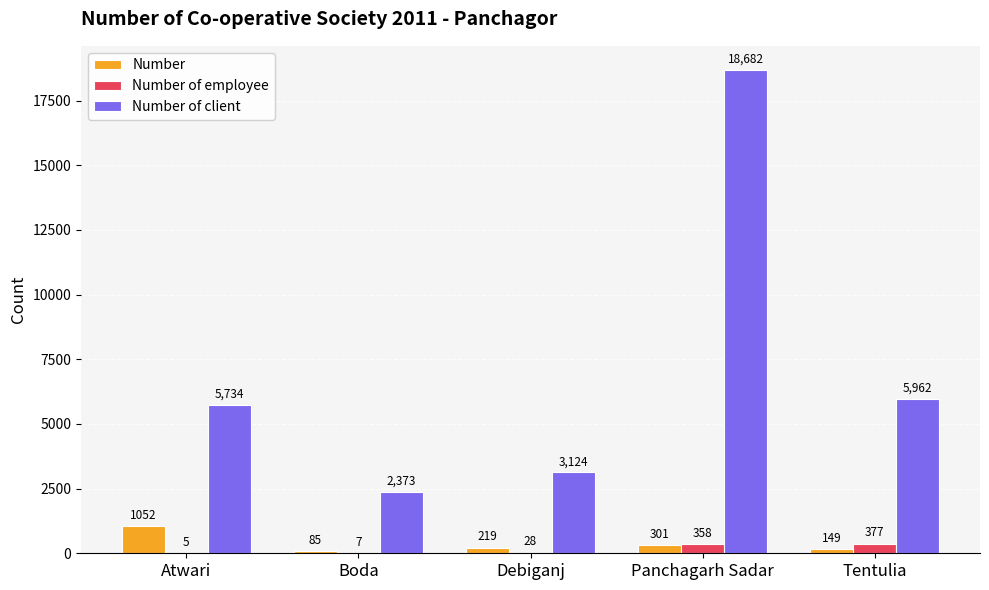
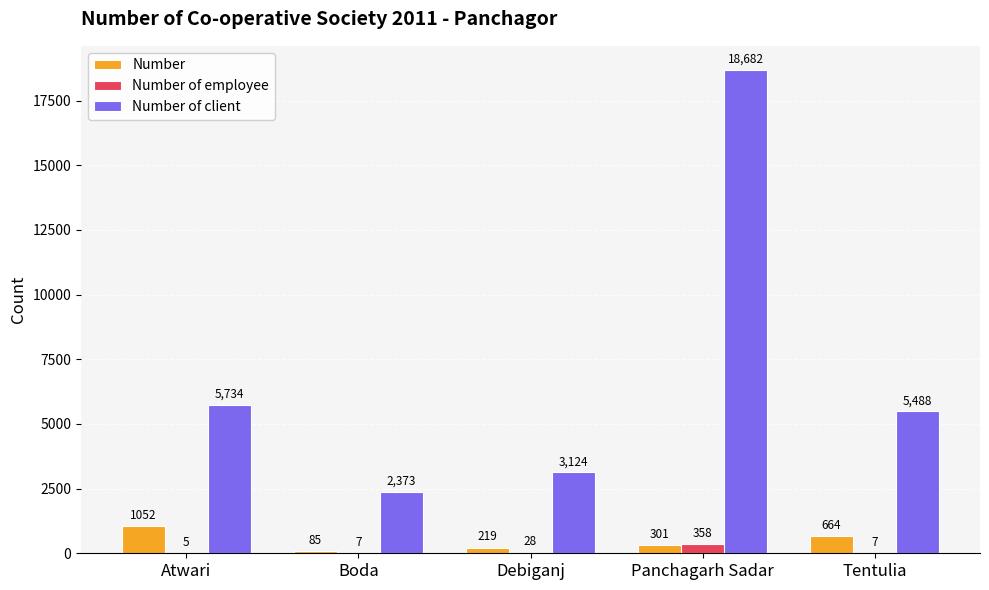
  {
    "Number": {
      "Atwari": "1052",
      "Boda": "85",
      "Debiganj": "219",
      "Panchagarh Sadar": "301",
-     "Tentulia": "149"
+     "Tentulia": "664"
    },
    "Number of employee": {
      "Atwari": "5",
      "Boda": "7",
      "Debiganj": "28",
      "Panchagarh Sadar": "358",
-     "Tentulia": "377"
+     "Tentulia": "7"
    },
    "Number of client": {
      "Atwari": "5,734",
      "Boda": "2,373",
      "Debiganj": "3,124",
      "Panchagarh Sadar": "18,682",
-     "Tentulia": "5,962"
+     "Tentulia": "5,488"
    }
  }
